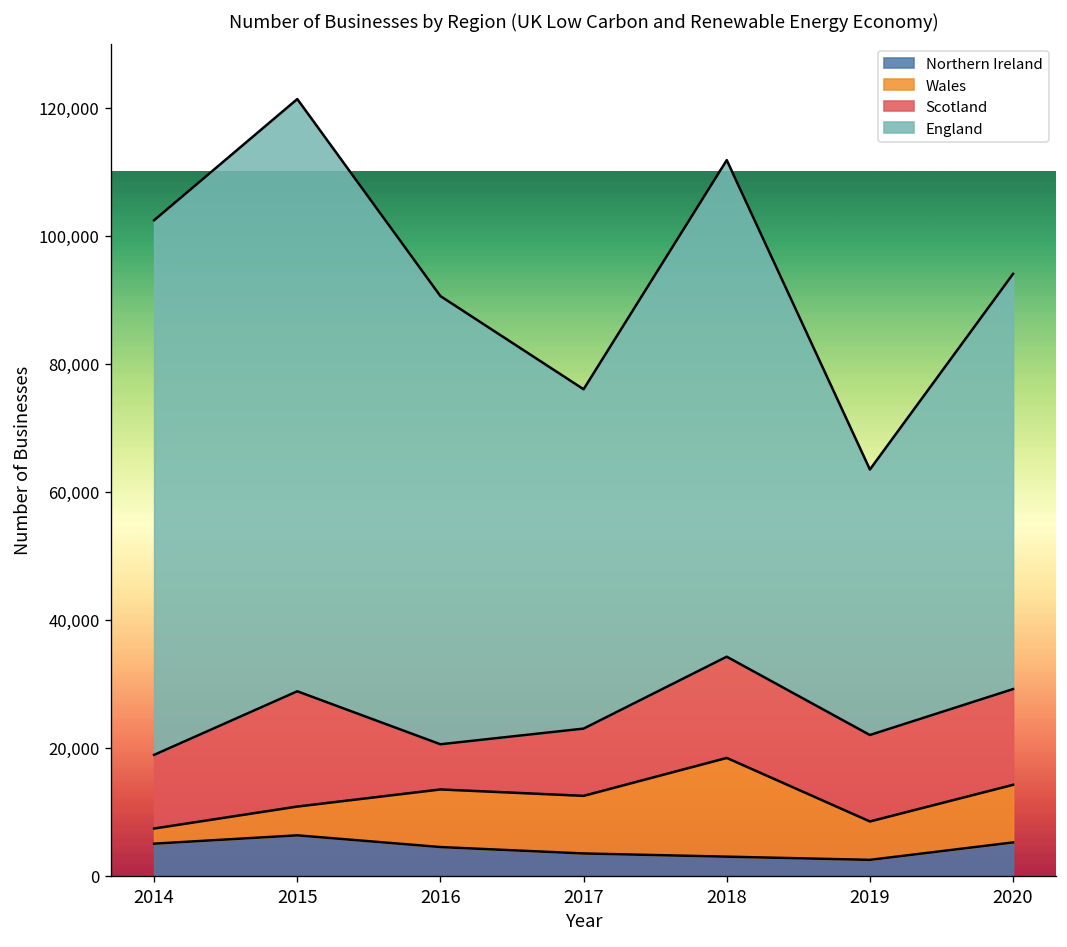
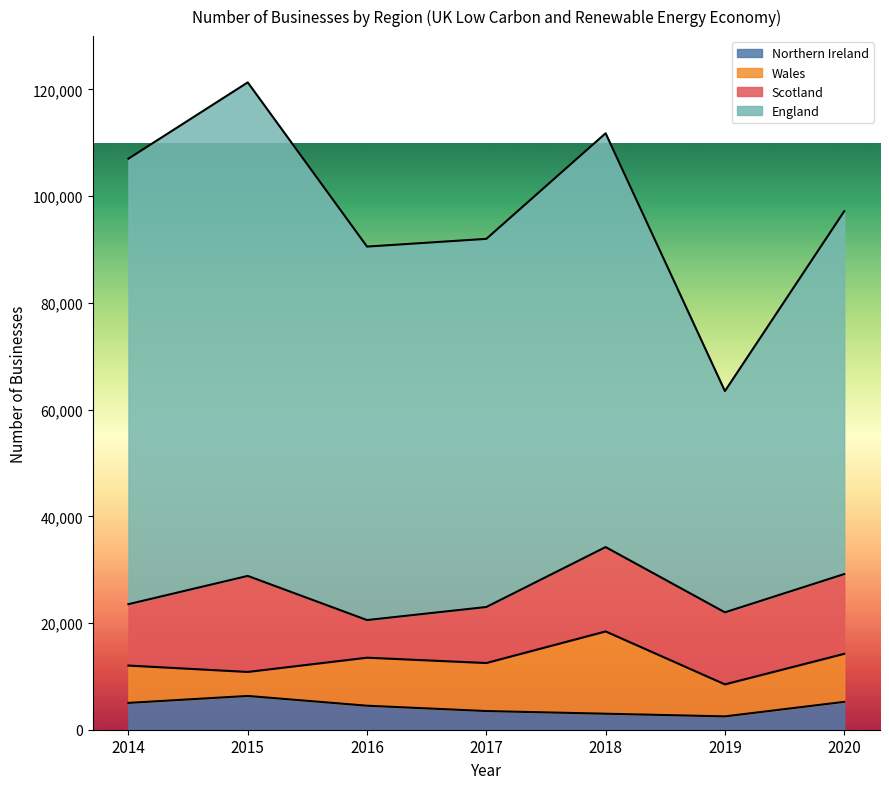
  {
    "Northern Ireland": {
      "2014": "5,000",
      "2015": "6,000",
      "2016": "5,000",
      "2017": "4,000",
      "2018": "3,000",
      "2019": "3,000",
      "2020": "5,000"
    },
    "Wales": {
-     "2014": "2,000",
+     "2014": "7,000",
      "2015": "5,000",
      "2016": "9,000",
      "2017": "9,000",
      "2018": "15,000",
      "2019": "6,000",
      "2020": "9,000"
    },
    "Scotland": {
      "2014": "12,000",
      "2015": "18,000",
      "2016": "7,000",
      "2017": "11,000",
      "2018": "16,000",
      "2019": "14,000",
      "2020": "15,000"
    },
    "England": {
      "2014": "84,000",
      "2015": "93,000",
      "2016": "70,000",
-     "2017": "53,000",
+     "2017": "69,000",
      "2018": "78,000",
      "2019": "41,000",
-     "2020": "65,000"
+     "2020": "68,000"
    }
  }
